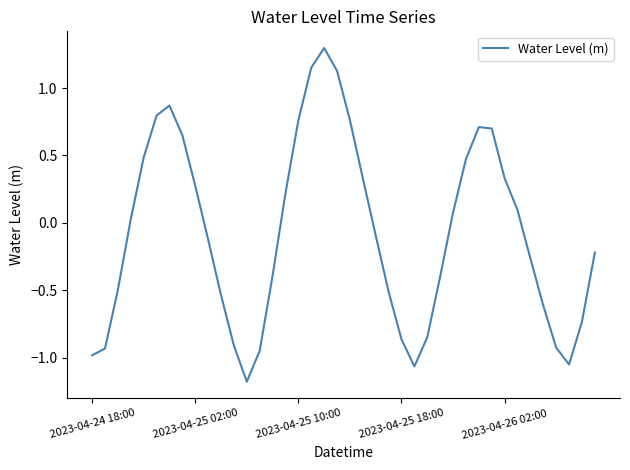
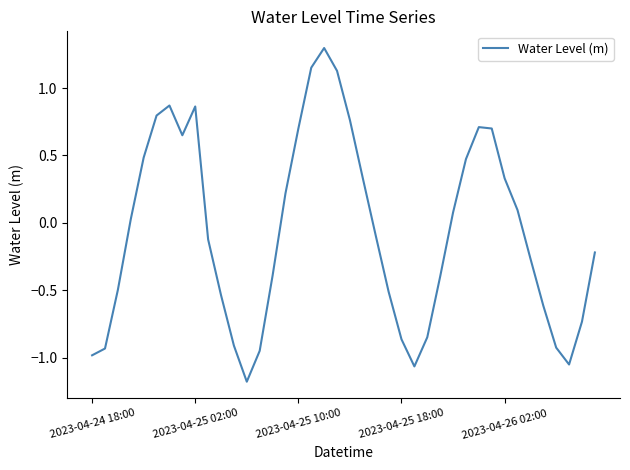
  {
    "2023-04-24 18:00": -0.98,
-   "2023-04-25 02:00": 0.28,
-   "2023-04-25 10:00": 0.76,
+   "2023-04-25 02:00": 0.86,
+   "2023-04-25 10:00": 0.70,
    "2023-04-25 18:00": -0.86,
    "2023-04-26 02:00": 0.33
  }
